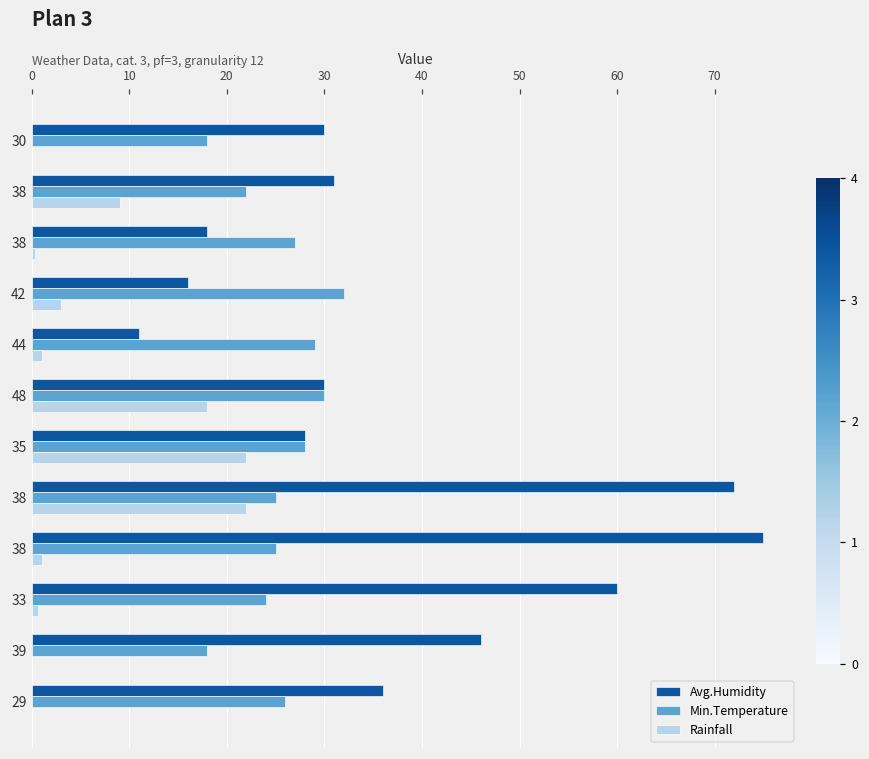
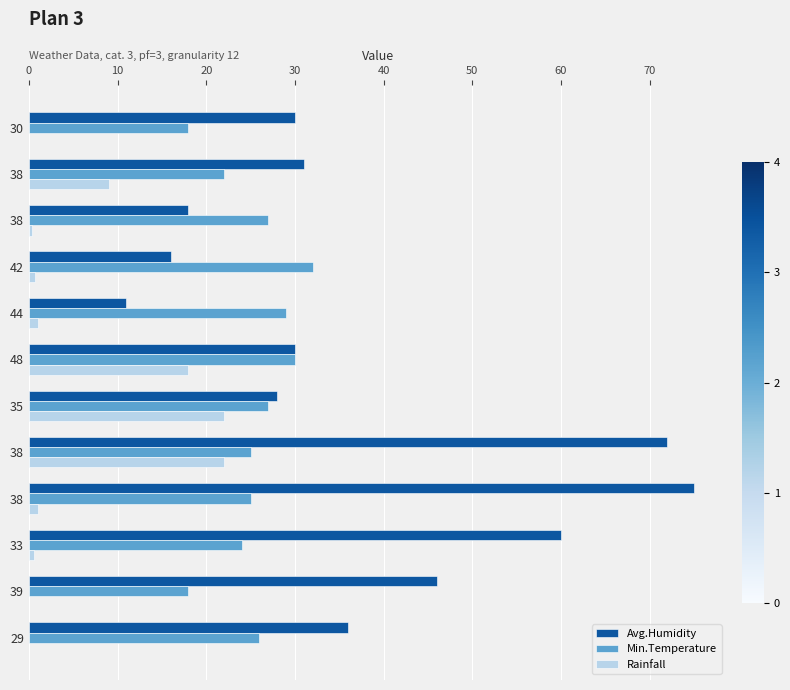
  {
    "Avg.Humidity": {
      "30": 30,
      "42": 16,
      "44": 11,
      "48": 30,
      "35": 28,
      "33": 60,
      "39": 46,
      "29": 36
    },
    "Min.Temperature": {
      "30": 18,
      "42": 32,
      "44": 29,
      "48": 30,
-     "35": 28,
+     "35": 27,
      "33": 24,
      "39": 18,
      "29": 26
    },
    "Rainfall": {
      "30": 0,
-     "42": 3,
+     "42": 1,
      "44": 1,
      "48": 18,
      "35": 22,
      "33": 1,
      "39": 0,
      "29": 0
    }
  }
